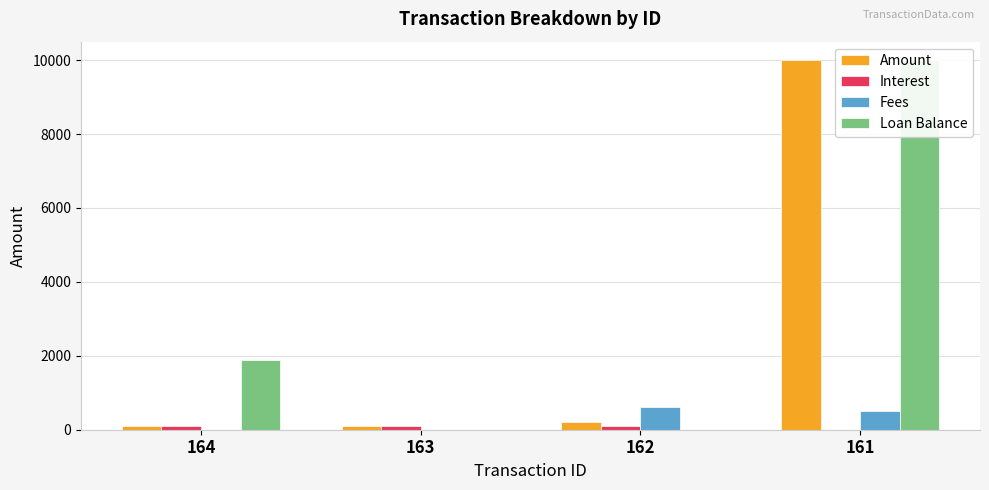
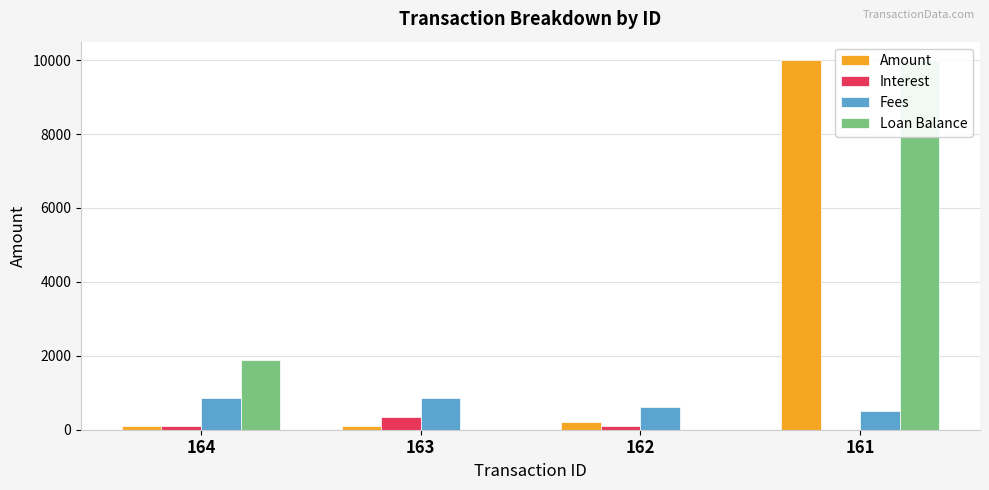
  {
    "Amount": {
      "164": 100,
      "163": 100,
      "162": 200,
      "161": 10000
    },
    "Interest": {
      "164": 100,
-     "163": 100,
+     "163": 300,
      "162": 100,
      "161": 0
    },
    "Fees": {
-     "164": 0,
-     "163": 0,
+     "164": 900,
+     "163": 900,
      "162": 600,
      "161": 500
    },
    "Loan Balance": {
      "164": 1900,
      "163": 0,
      "162": 0
    }
  }
